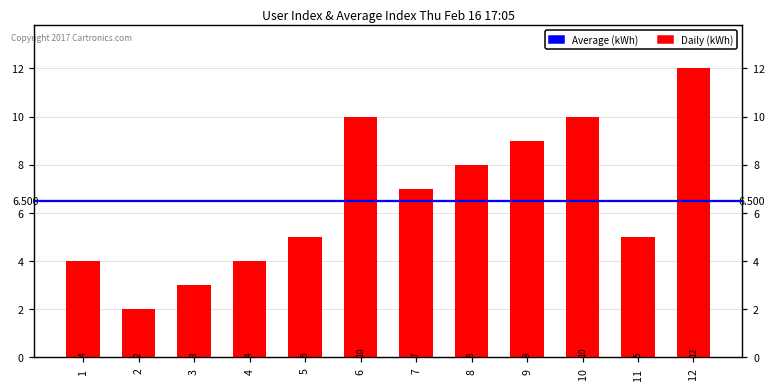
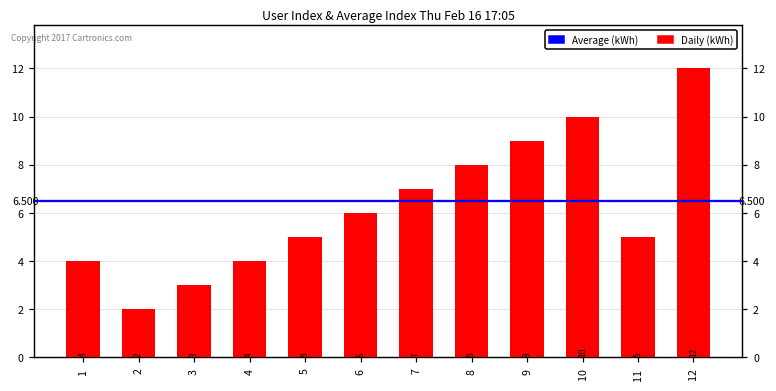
  {
    "1": 4,
    "2": 2,
    "3": 3,
    "4": 4,
    "5": 5,
-   "6": 10,
+   "6": 6,
    "7": 7,
    "8": 8,
    "9": 9,
    "10": 10,
    "11": 5,
    "12": 12
  }
